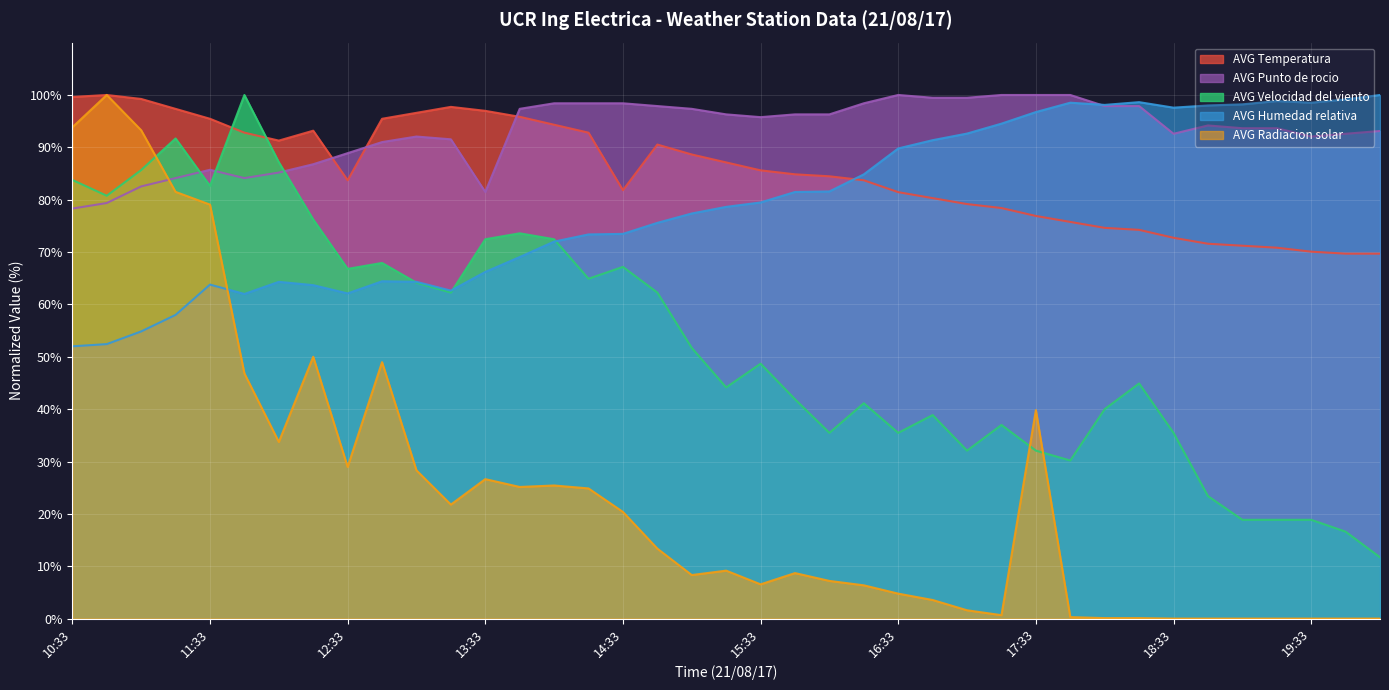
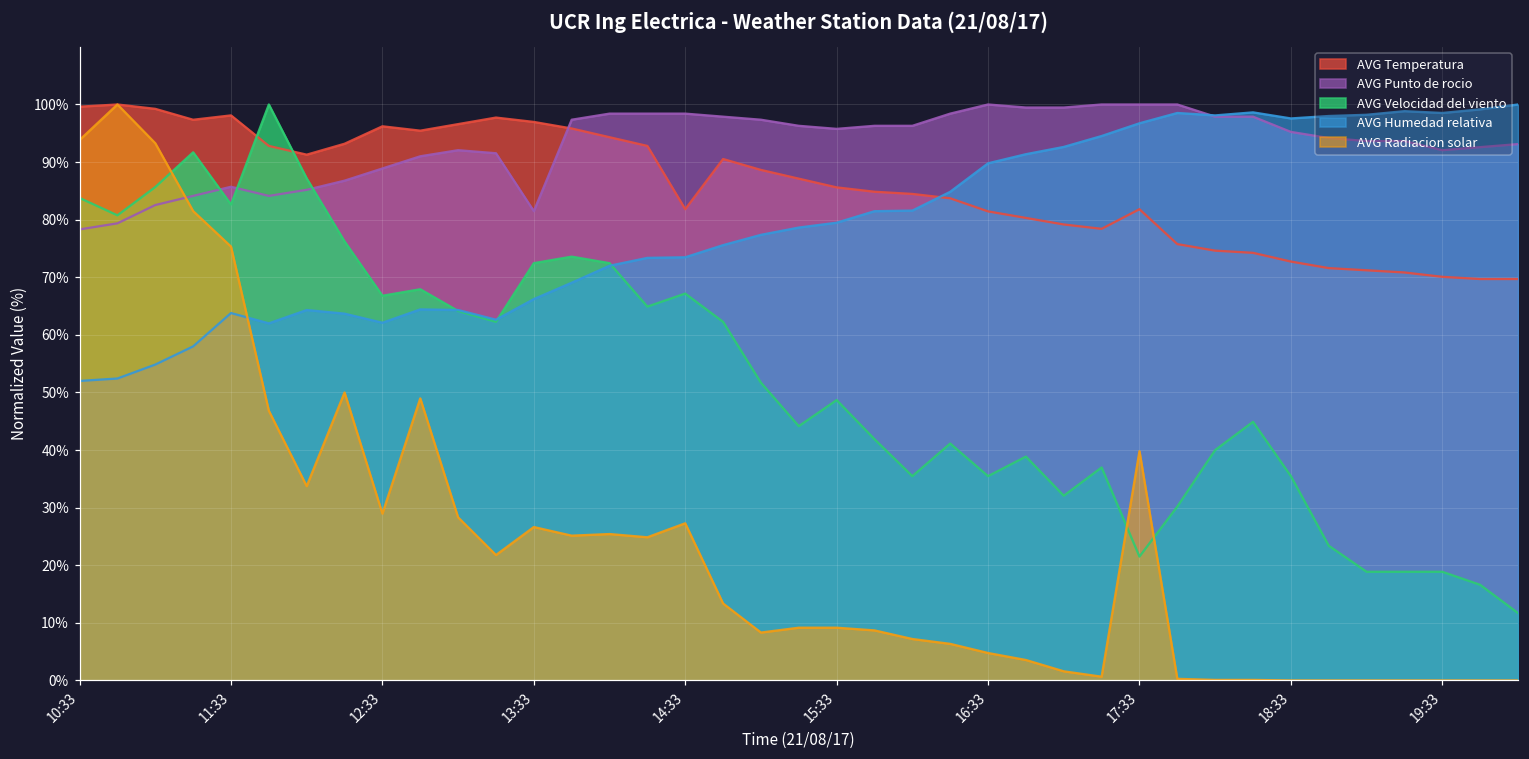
  {
    "AVG Temperatura": {
      "10:33": "100%",
-     "11:33": "95%",
-     "12:33": "84%",
+     "11:33": "98%",
+     "12:33": "96%",
      "13:33": "97%",
      "14:33": "82%",
      "15:33": "86%",
      "16:33": "81%",
-     "17:33": "77%",
+     "17:33": "82%",
      "18:33": "73%",
      "19:33": "70%"
    },
    "AVG Punto de rocio": {
      "10:33": "78%",
      "11:33": "86%",
      "12:33": "89%",
      "13:33": "81%",
      "14:33": "98%",
      "15:33": "96%",
      "16:33": "100%",
      "17:33": "100%",
-     "18:33": "93%"
+     "18:33": "95%"
    },
    "AVG Velocidad del viento": {
      "10:33": "84%",
      "11:33": "83%",
      "12:33": "67%",
      "13:33": "72%",
      "14:33": "67%",
      "15:33": "49%",
      "16:33": "35%",
-     "17:33": "32%",
+     "17:33": "22%",
      "18:33": "35%",
      "19:33": "19%"
    },
    "AVG Humedad relativa": {
      "10:33": "52%",
      "11:33": "64%",
      "12:33": "62%",
      "13:33": "66%",
      "14:33": "73%",
      "15:33": "79%",
      "16:33": "90%",
      "17:33": "97%",
      "18:33": "98%"
    },
    "AVG Radiacion solar": {
      "10:33": "94%",
-     "11:33": "79%",
+     "11:33": "75%",
      "12:33": "29%",
      "13:33": "27%",
-     "14:33": "20%",
-     "15:33": "7%",
+     "14:33": "27%",
+     "15:33": "9%",
      "16:33": "5%",
      "17:33": "40%",
      "18:33": "0%",
      "19:33": "0%"
    }
  }
